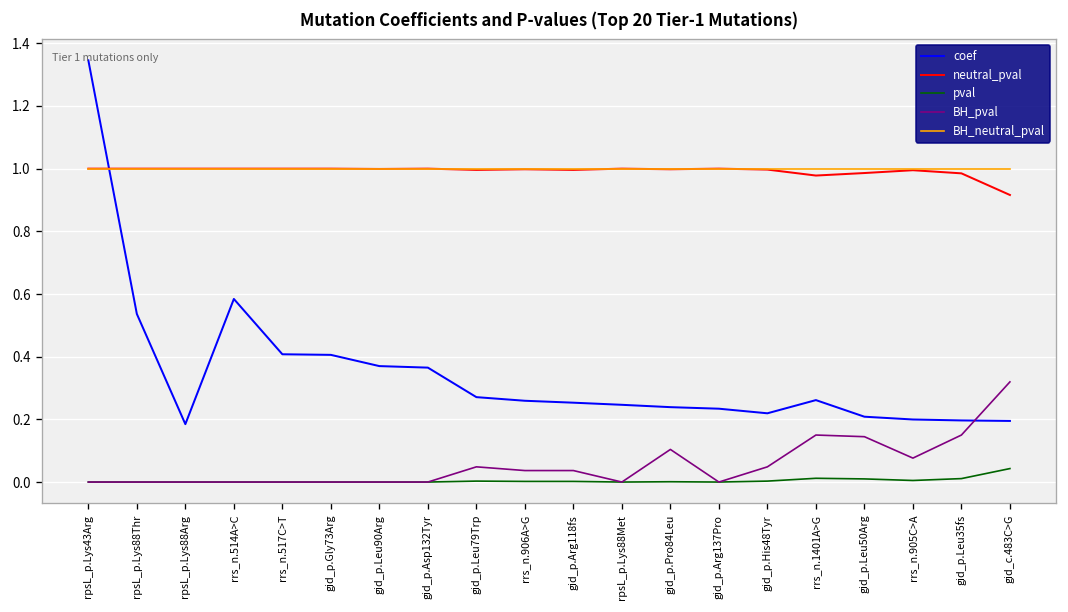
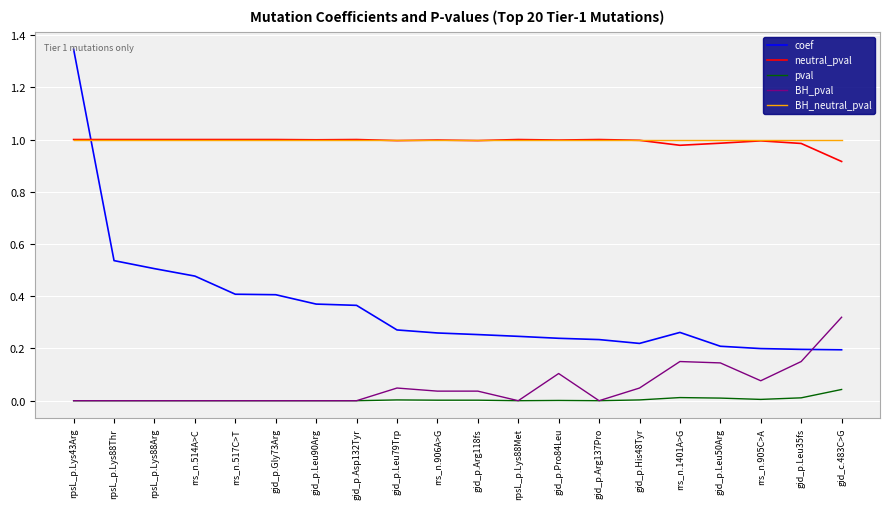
  {
    "coef": {
      "rpsL_p.Lys88Thr": 0.54,
-     "rpsL_p.Lys88Arg": 0.18,
-     "rrs_n.514A>C": 0.58,
+     "rpsL_p.Lys88Arg": 0.51,
+     "rrs_n.514A>C": 0.48,
      "rrs_n.517C>T": 0.41,
      "gid_p.Gly73Arg": 0.41,
      "gid_p.Leu90Arg": 0.37,
      "gid_p.Asp132Tyr": 0.37,
      "gid_p.Leu79Trp": 0.27,
      "rrs_n.906A>G": 0.26,
      "gid_p.Arg118fs": 0.25,
      "rpsL_p.Lys88Met": 0.25,
      "gid_p.Pro84Leu": 0.24,
      "gid_p.Arg137Pro": 0.23,
      "gid_p.His48Tyr": 0.22,
      "rrs_n.1401A>G": 0.26,
      "gid_p.Leu50Arg": 0.21,
      "rrs_n.905C>A": 0.20,
      "gid_p.Leu35fs": 0.20,
      "gid_c.483C>G": 0.20
    },
    "neutral_pval": {
      "rrs_n.1401A>G": 0.98,
      "gid_p.Leu50Arg": 0.99,
      "gid_p.Leu35fs": 0.99,
      "gid_c.483C>G": 0.92
    },
    "pval": {
      "gid_p.Leu79Trp": 0.00,
      "rrs_n.906A>G": 0.00,
      "gid_p.Arg118fs": 0.00,
      "gid_p.Pro84Leu": 0.00,
      "gid_p.His48Tyr": 0.00,
      "rrs_n.1401A>G": 0.01,
      "gid_p.Leu50Arg": 0.01,
      "rrs_n.905C>A": 0.01,
      "gid_p.Leu35fs": 0.01,
      "gid_c.483C>G": 0.04
    },
    "BH_pval": {
      "gid_p.Leu79Trp": 0.05,
      "rrs_n.906A>G": 0.04,
      "gid_p.Arg118fs": 0.04,
      "gid_p.Pro84Leu": 0.10,
      "gid_p.His48Tyr": 0.05,
      "rrs_n.1401A>G": 0.15,
      "gid_p.Leu50Arg": 0.14,
      "rrs_n.905C>A": 0.08,
      "gid_p.Leu35fs": 0.15,
      "gid_c.483C>G": 0.32
    },
    "BH_neutral_pval": {
      "rrs_n.1401A>G": 1.00,
      "gid_p.Leu50Arg": 1.00,
      "gid_p.Leu35fs": 1.00,
      "gid_c.483C>G": 1.00
    }
  }
